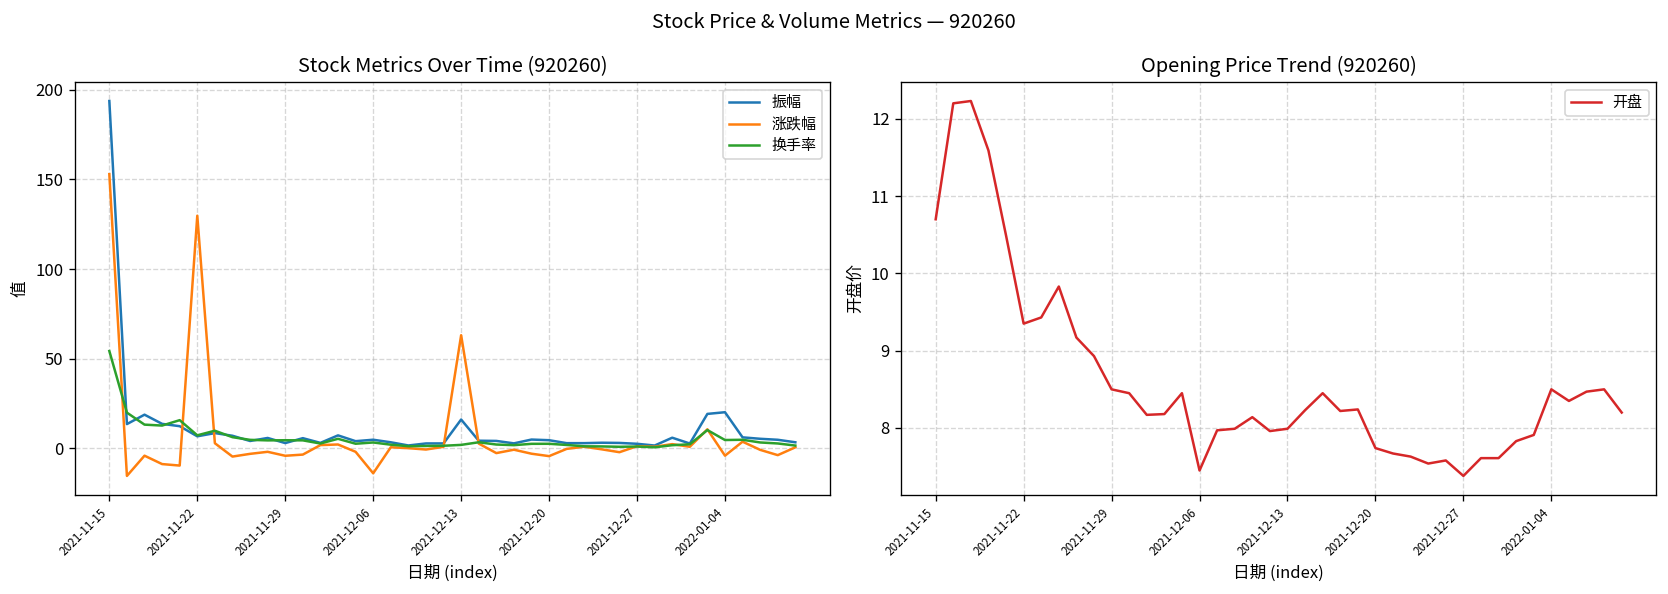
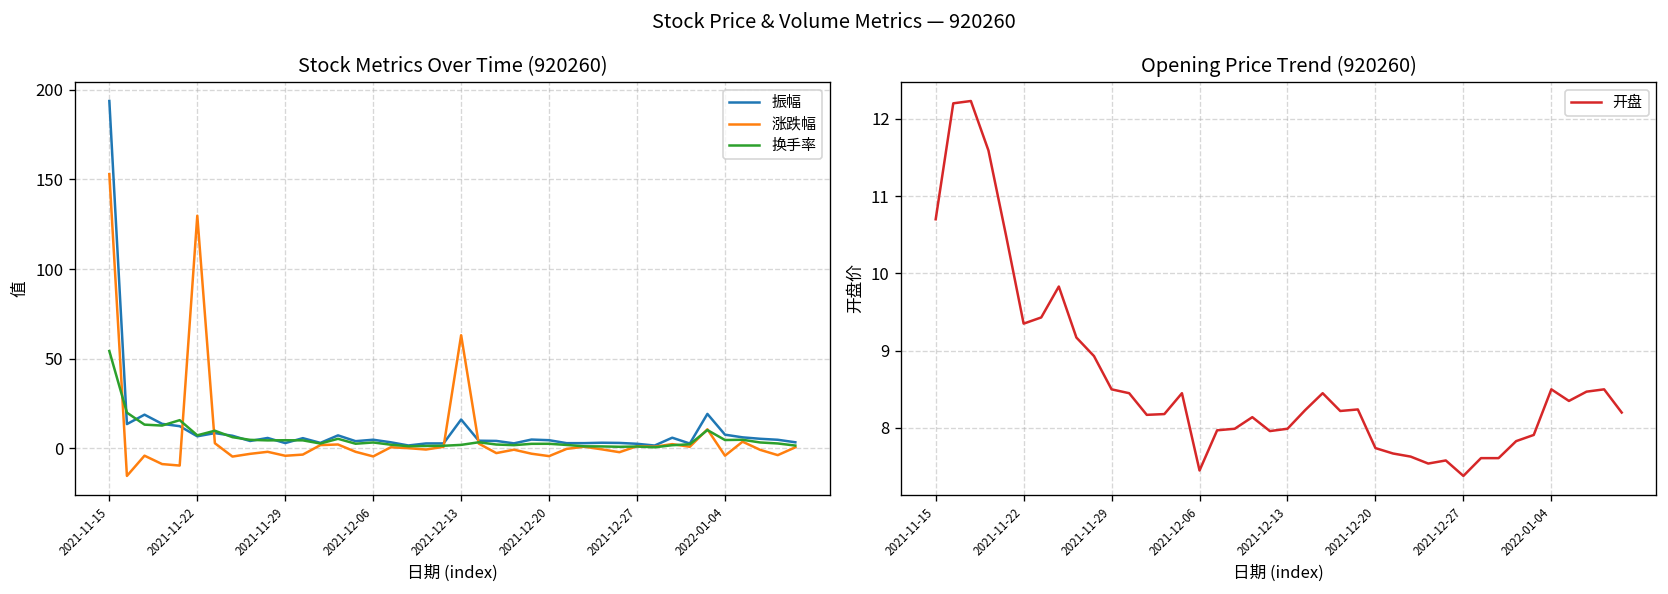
  {
    "Stock Metrics Over Time (920260)": {
      "振幅": {
        "2021-11-15": 194,
        "2021-12-13": 16,
        "2021-12-20": 5,
-       "2022-01-04": 20
+       "2022-01-04": 8
      },
      "涨跌幅": {
        "2021-11-15": 153,
        "2021-11-22": 130,
        "2021-11-29": -4,
-       "2021-12-06": -14,
+       "2021-12-06": -4,
        "2021-12-13": 63,
        "2021-12-20": -4,
        "2022-01-04": -4
      },
      "换手率": {
        "2021-11-15": 54,
        "2021-12-13": 2,
        "2021-12-20": 3,
        "2022-01-04": 5
      }
    },
    "Opening Price Trend (920260)": {
      "2021-11-15": 10.7,
      "2021-11-22": 9.4,
      "2021-11-29": 8.5,
      "2021-12-06": 7.5,
      "2021-12-13": 8.0,
      "2021-12-20": 7.7,
      "2021-12-27": 7.4,
      "2022-01-04": 8.5
    }
  }
